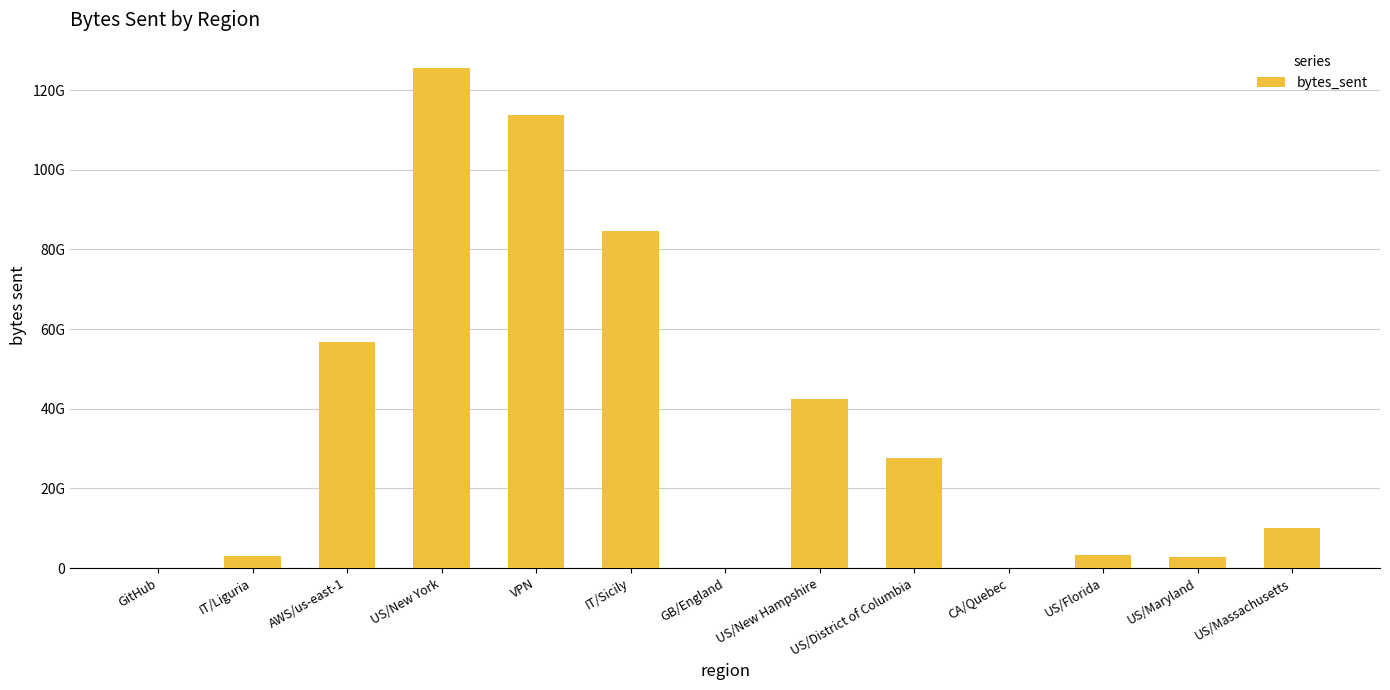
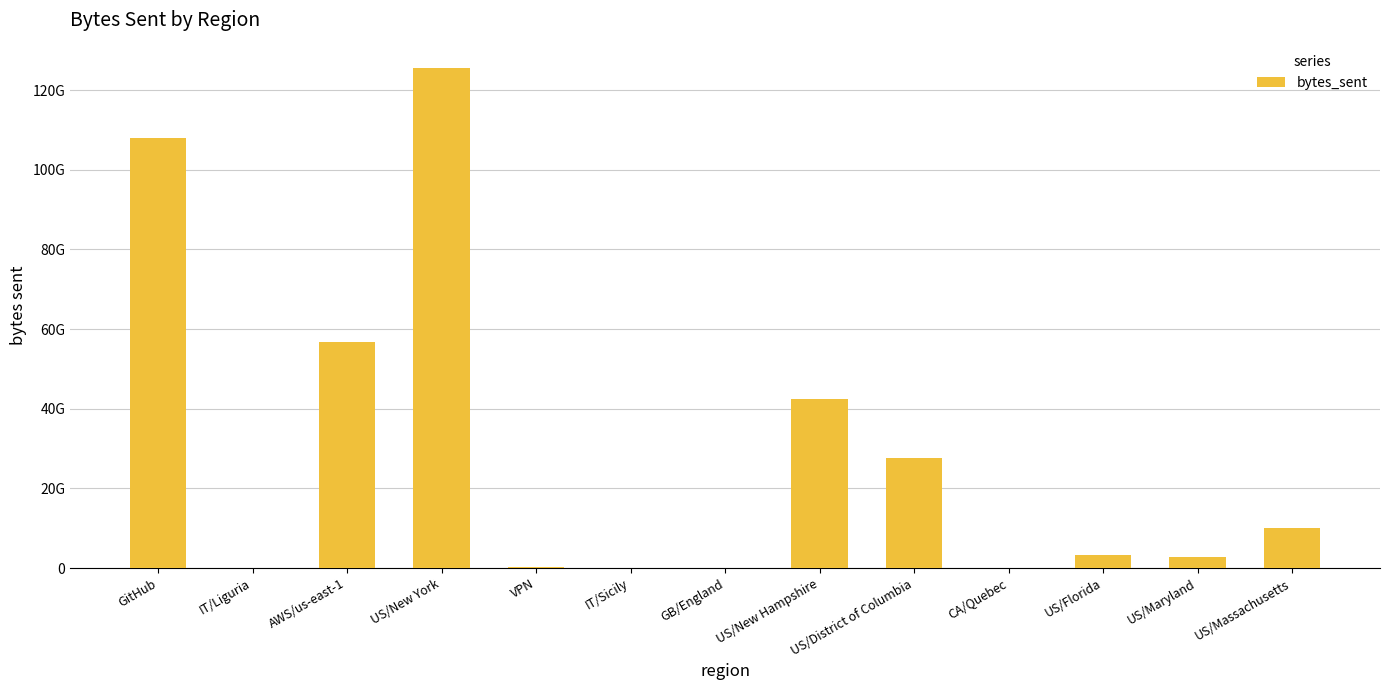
  {
-   "GitHub": 0,
-   "IT/Liguria": 3000000000,
+   "GitHub": 108000000000,
+   "IT/Liguria": 0,
    "AWS/us-east-1": 57000000000,
    "US/New York": 126000000000,
-   "VPN": 114000000000,
-   "IT/Sicily": 85000000000,
+   "VPN": 0,
+   "IT/Sicily": 0,
    "US/New Hampshire": 42000000000,
    "US/District of Columbia": 28000000000,
    "US/Florida": 3000000000,
    "US/Maryland": 3000000000,
    "US/Massachusetts": 10000000000
  }
